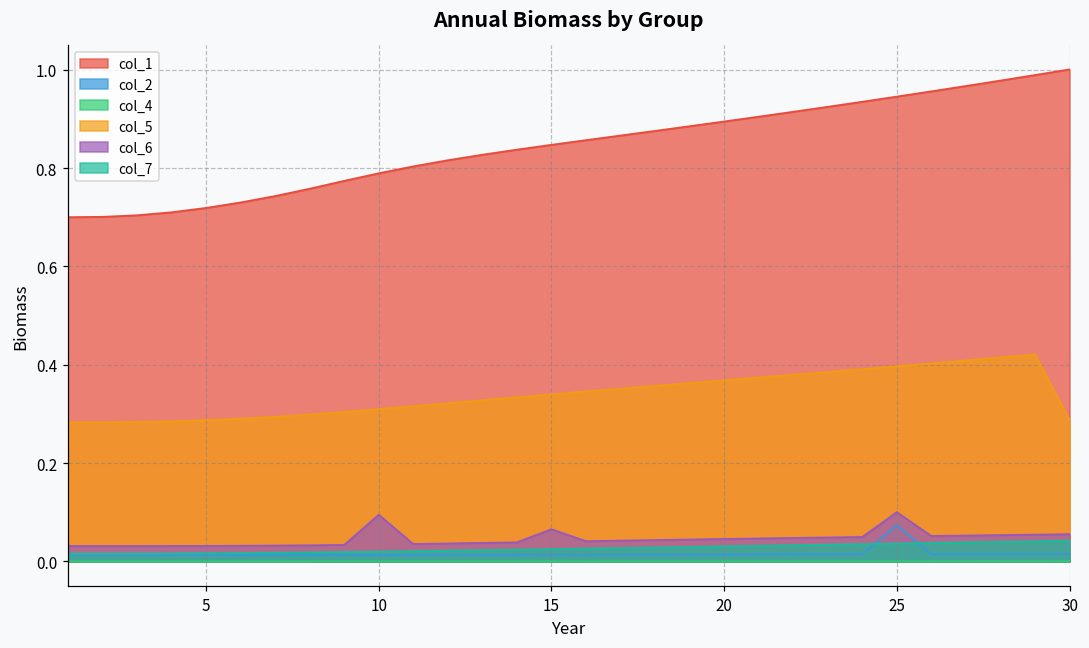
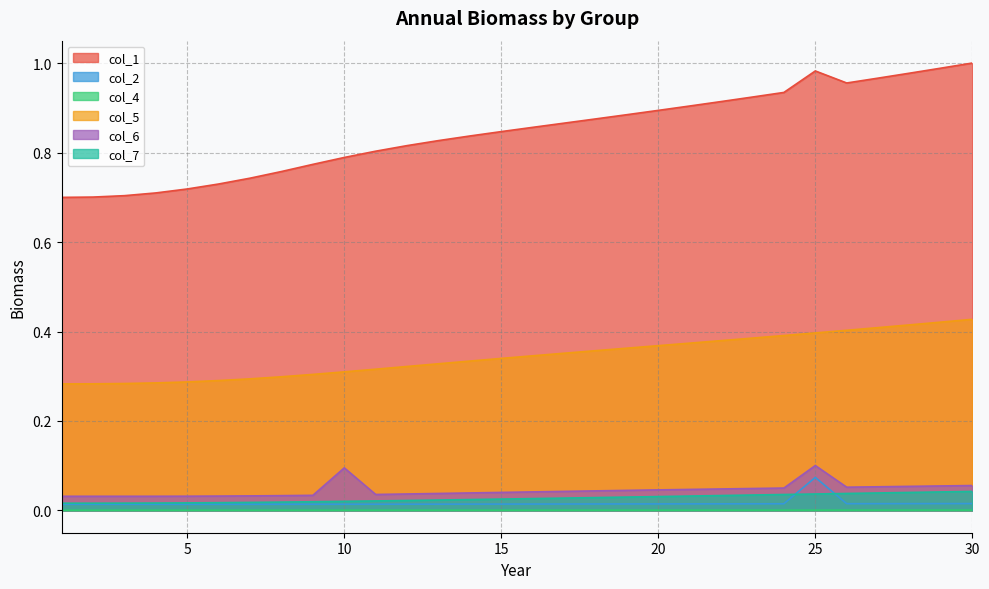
  {
    "col_1": {
      "5": 0.72,
      "10": 0.79,
      "15": 0.85,
      "20": 0.89,
-     "25": 0.95,
+     "25": 0.98,
      "30": 1.00
    },
    "col_2": {
      "10": 0.01,
      "15": 0.01,
      "20": 0.01,
      "25": 0.07,
      "30": 0.02
    },
    "col_5": {
      "5": 0.29,
      "10": 0.31,
      "15": 0.34,
      "20": 0.37,
      "25": 0.40,
-     "30": 0.29
+     "30": 0.43
    },
    "col_6": {
      "5": 0.03,
      "10": 0.10,
-     "15": 0.07,
+     "15": 0.04,
      "20": 0.05,
      "25": 0.10,
      "30": 0.06
    }
  }
